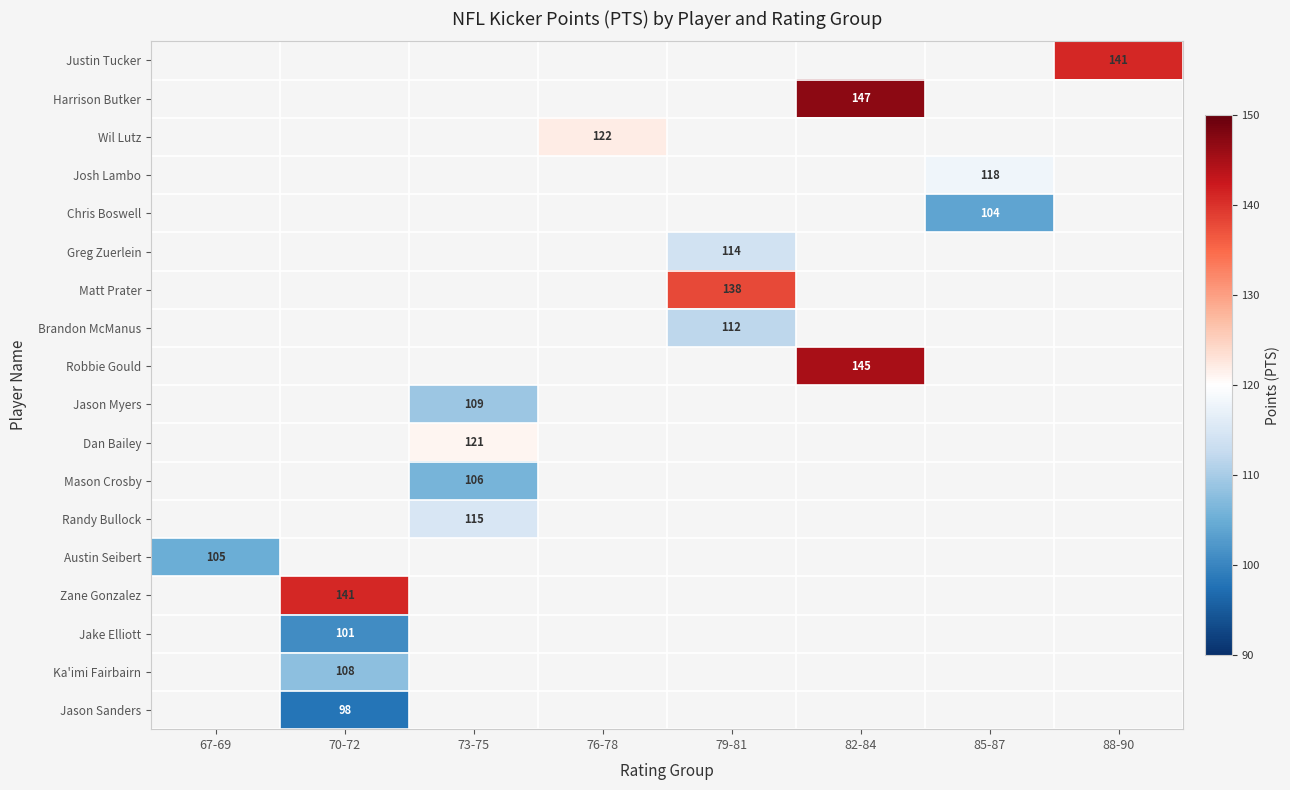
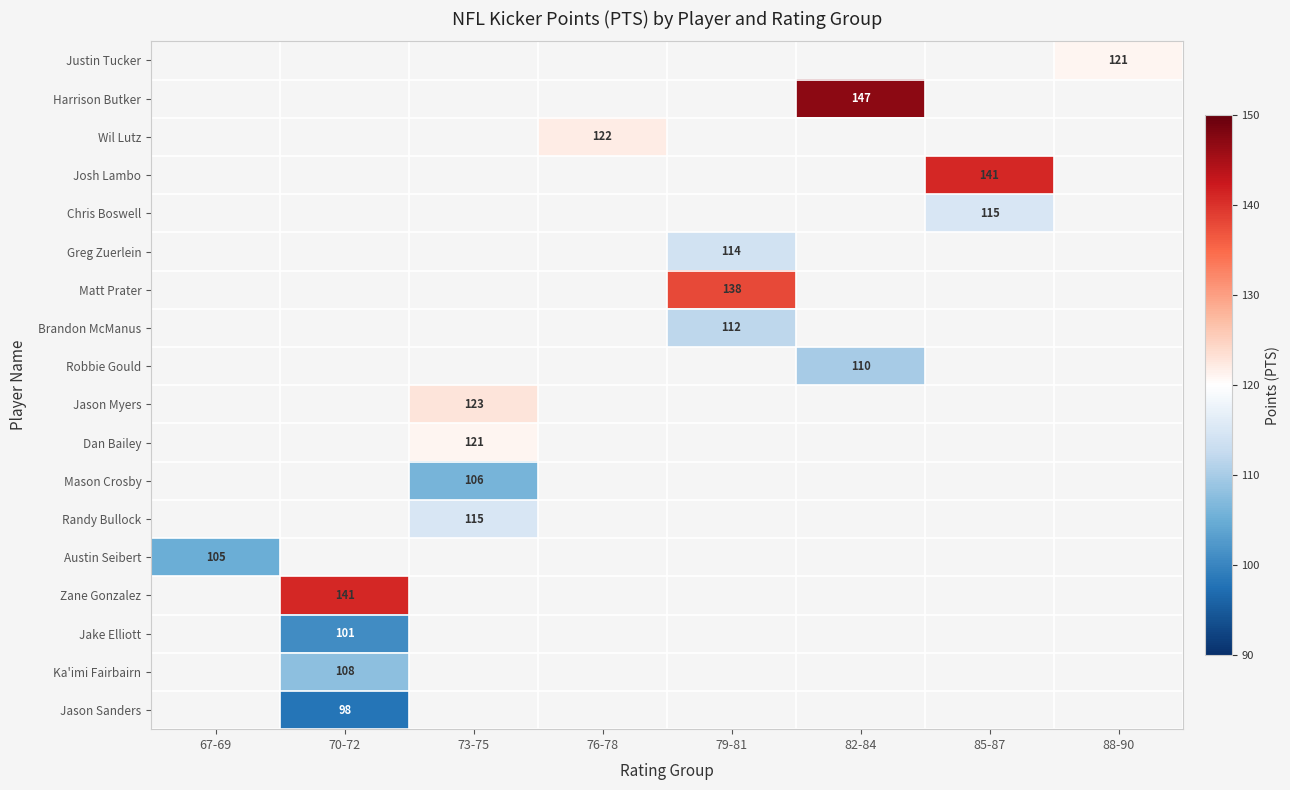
  {
    "Justin Tucker": {
-     "88-90": 141
+     "88-90": 121
    },
    "Harrison Butker": {
      "82-84": 147
    },
    "Wil Lutz": {
      "76-78": 122
    },
    "Josh Lambo": {
-     "85-87": 118
+     "85-87": 141
    },
    "Chris Boswell": {
-     "85-87": 104
+     "85-87": 115
    },
    "Greg Zuerlein": {
      "79-81": 114
    },
    "Matt Prater": {
      "79-81": 138
    },
    "Brandon McManus": {
      "79-81": 112
    },
    "Robbie Gould": {
-     "82-84": 145
+     "82-84": 110
    },
    "Jason Myers": {
-     "73-75": 109
+     "73-75": 123
    },
    "Dan Bailey": {
      "73-75": 121
    },
    "Mason Crosby": {
      "73-75": 106
    },
    "Randy Bullock": {
      "73-75": 115
    },
    "Austin Seibert": {
      "67-69": 105
    },
    "Zane Gonzalez": {
      "70-72": 141
    },
    "Jake Elliott": {
      "70-72": 101
    },
    "Ka'imi Fairbairn": {
      "70-72": 108
    },
    "Jason Sanders": {
      "70-72": 98
    }
  }
